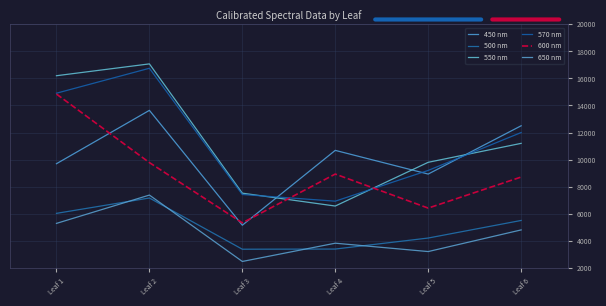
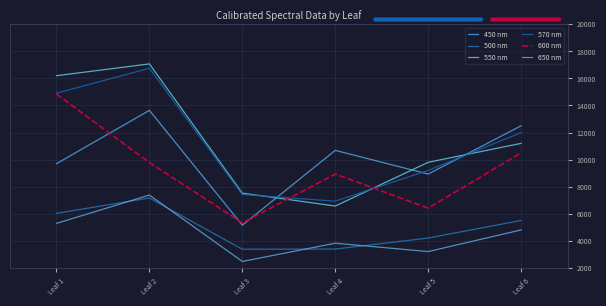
  {
    "600 nm": {
      "Leaf 2": 9800,
      "Leaf 4": 8900,
      "Leaf 5": 6400,
-     "Leaf 6": 8700
+     "Leaf 6": 10500
    }
  }
